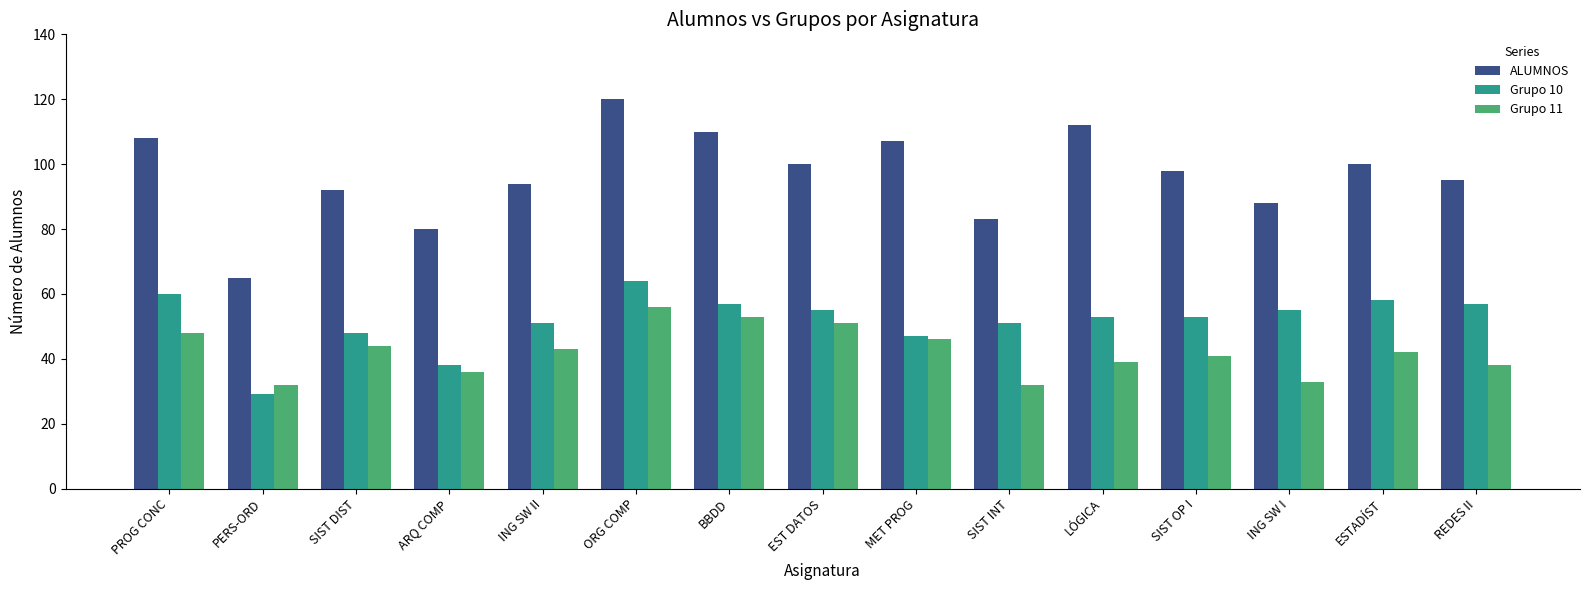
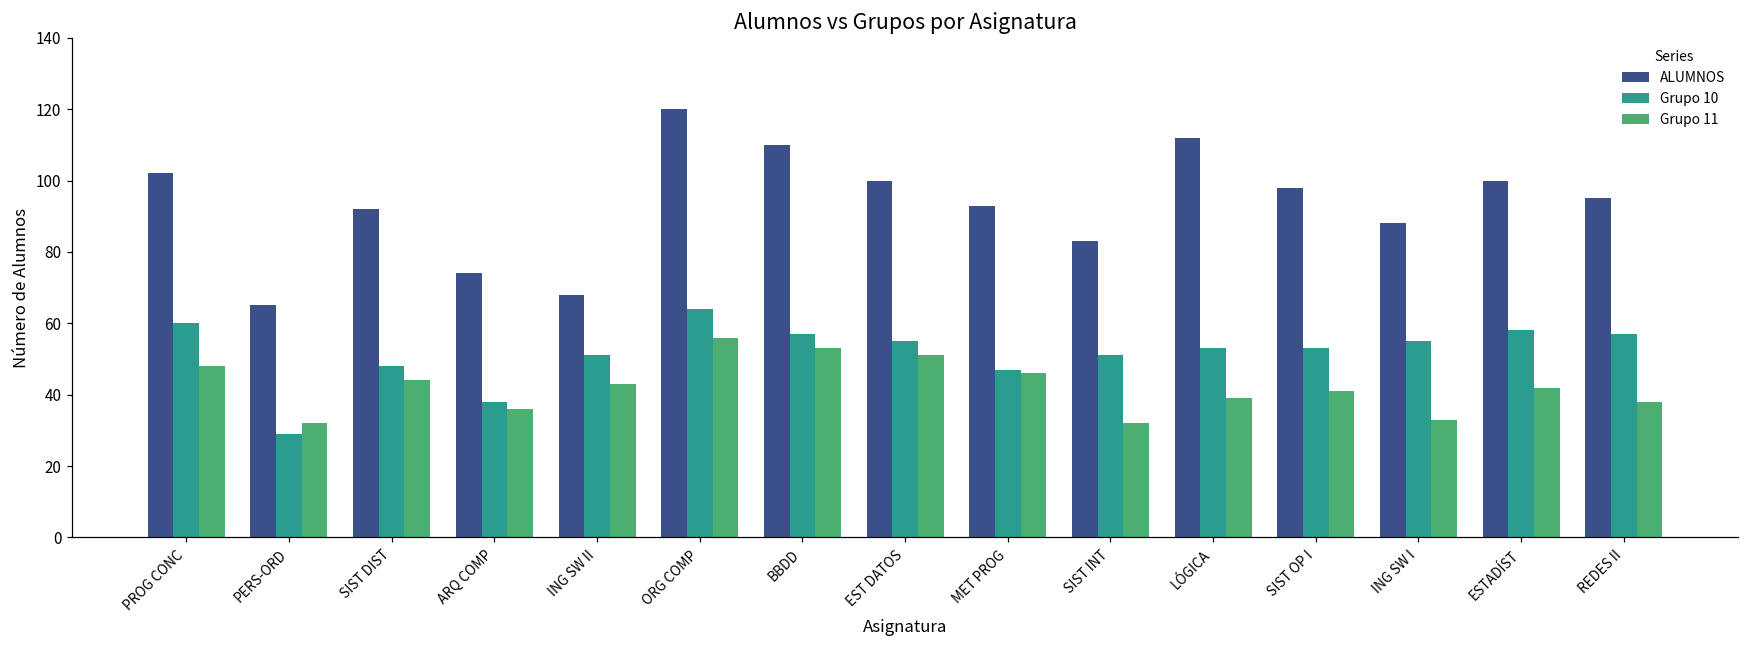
  {
    "ALUMNOS": {
-     "PROG CONC": 108,
+     "PROG CONC": 102,
      "PERS-ORD": 65,
      "SIST DIST": 92,
-     "ARQ COMP": 80,
-     "ING SW II": 94,
+     "ARQ COMP": 74,
+     "ING SW II": 68,
      "ORG COMP": 120,
      "BBDD": 110,
      "EST DATOS": 100,
-     "MET PROG": 107,
+     "MET PROG": 93,
      "SIST INT": 83,
      "LÓGICA": 112,
      "SIST OP I": 98,
      "ING SW I": 88,
      "ESTADÍST": 100,
      "REDES II": 95
    }
  }
